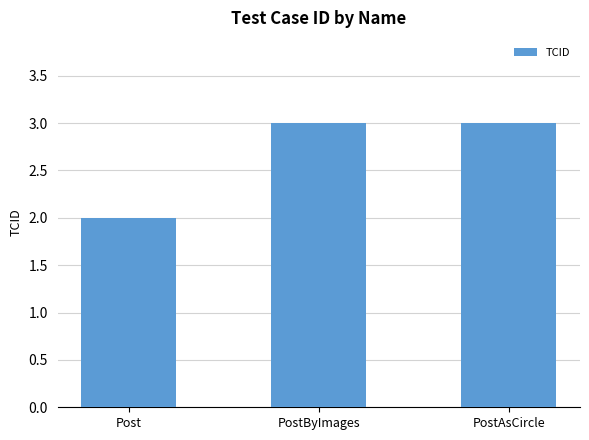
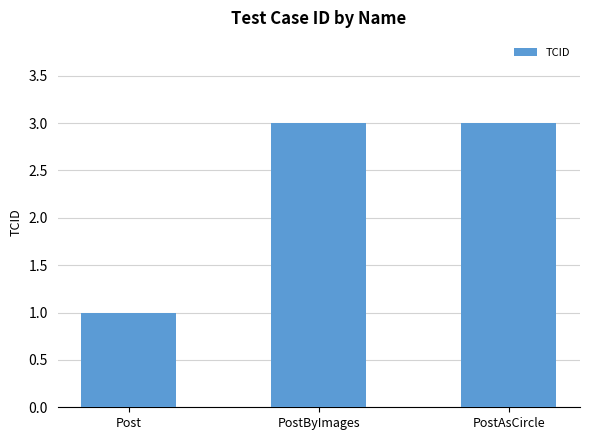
  {
-   "Post": 2,
+   "Post": 1,
    "PostByImages": 3,
    "PostAsCircle": 3
  }
